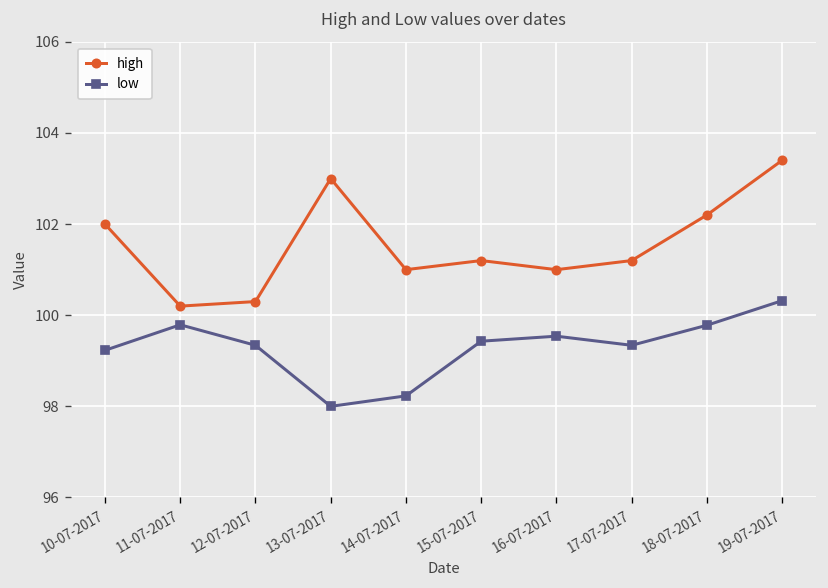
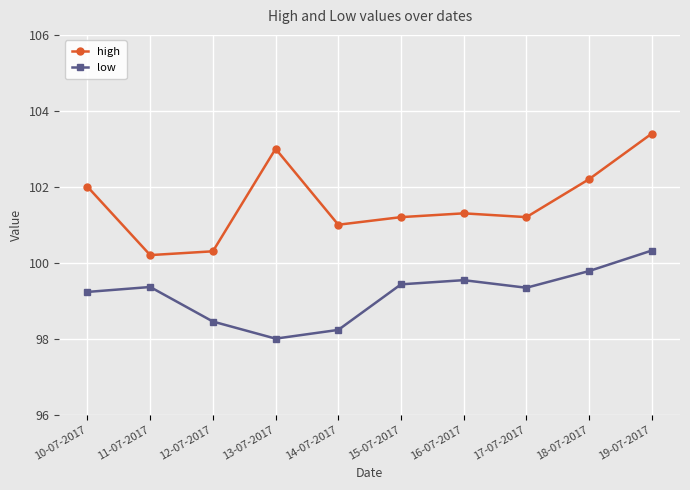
  {
    "high": {
      "10-07-2017": 102.0,
      "11-07-2017": 100.2,
      "12-07-2017": 100.3,
      "13-07-2017": 103.0,
      "14-07-2017": 101.0,
      "15-07-2017": 101.2,
-     "16-07-2017": 101.0,
+     "16-07-2017": 101.3,
      "17-07-2017": 101.2,
      "18-07-2017": 102.2,
      "19-07-2017": 103.4
    },
    "low": {
      "10-07-2017": 99.2,
-     "11-07-2017": 99.8,
-     "12-07-2017": 99.3,
+     "11-07-2017": 99.4,
+     "12-07-2017": 98.5,
      "13-07-2017": 98.0,
      "14-07-2017": 98.2,
      "15-07-2017": 99.4,
      "16-07-2017": 99.5,
      "17-07-2017": 99.3,
      "18-07-2017": 99.8,
      "19-07-2017": 100.3
    }
  }
